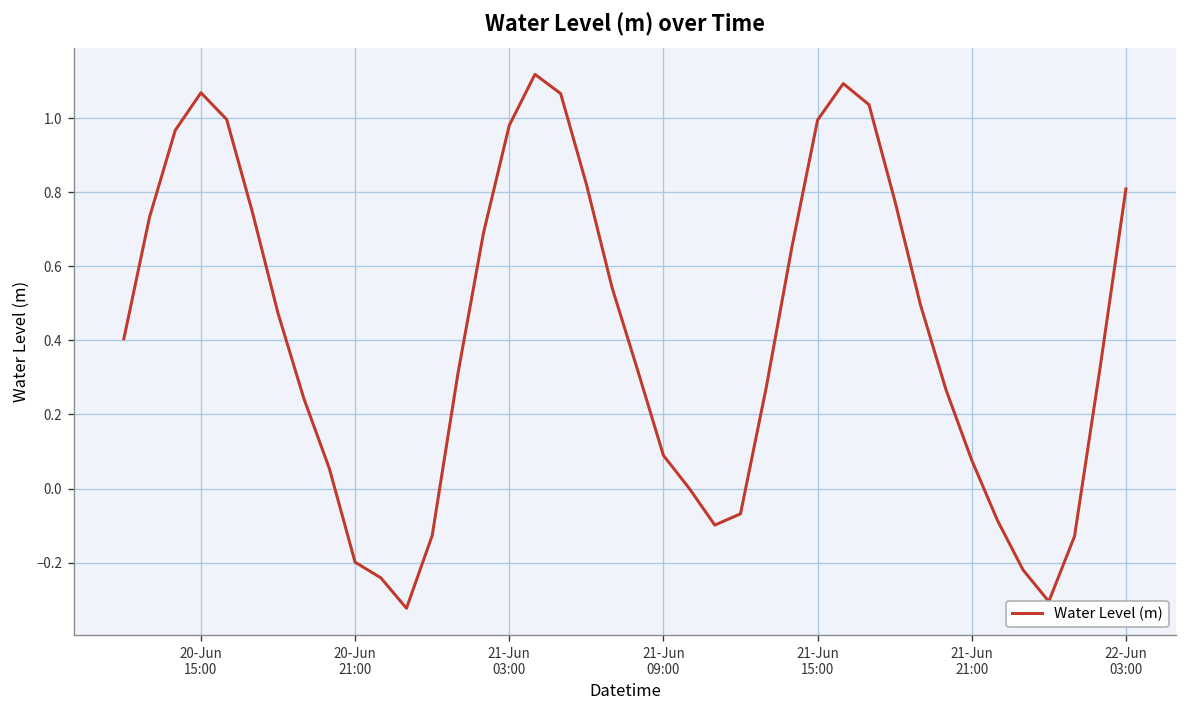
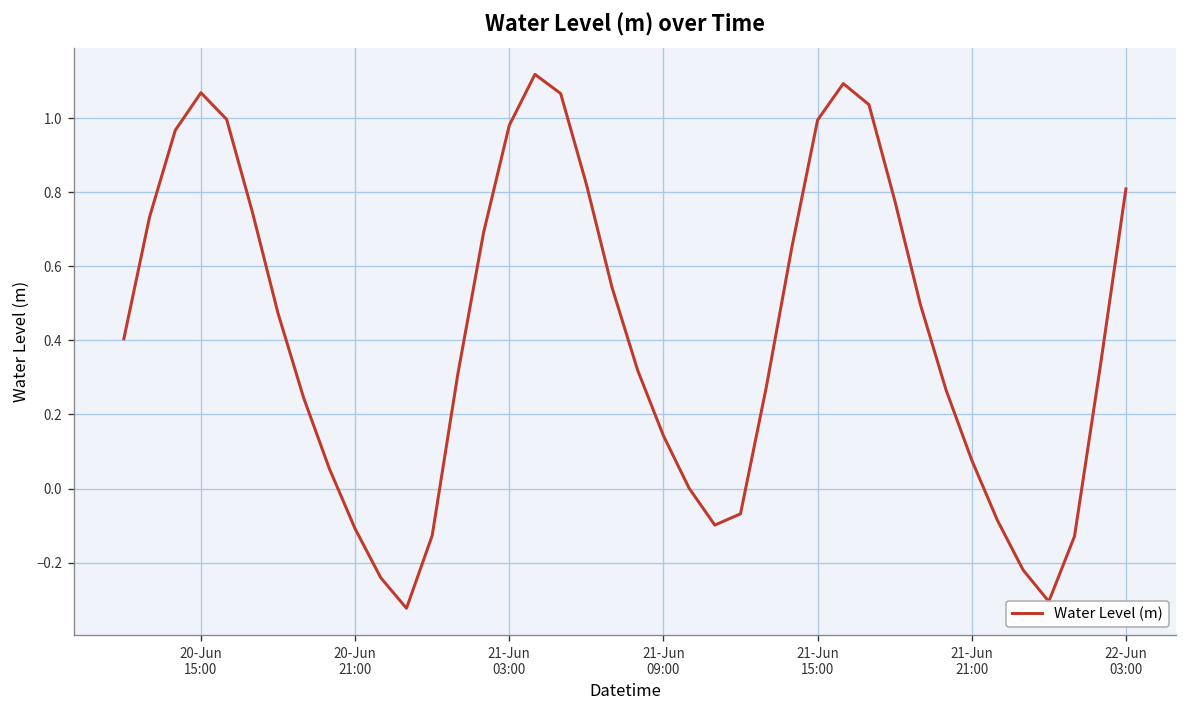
  {
    "20-Jun 15:00": 1.07,
-   "20-Jun 21:00": -0.20,
+   "20-Jun 21:00": -0.11,
    "21-Jun 03:00": 0.98,
-   "21-Jun 09:00": 0.09,
+   "21-Jun 09:00": 0.14,
    "21-Jun 15:00": 0.99,
    "21-Jun 21:00": 0.08,
    "22-Jun 03:00": 0.81
  }
